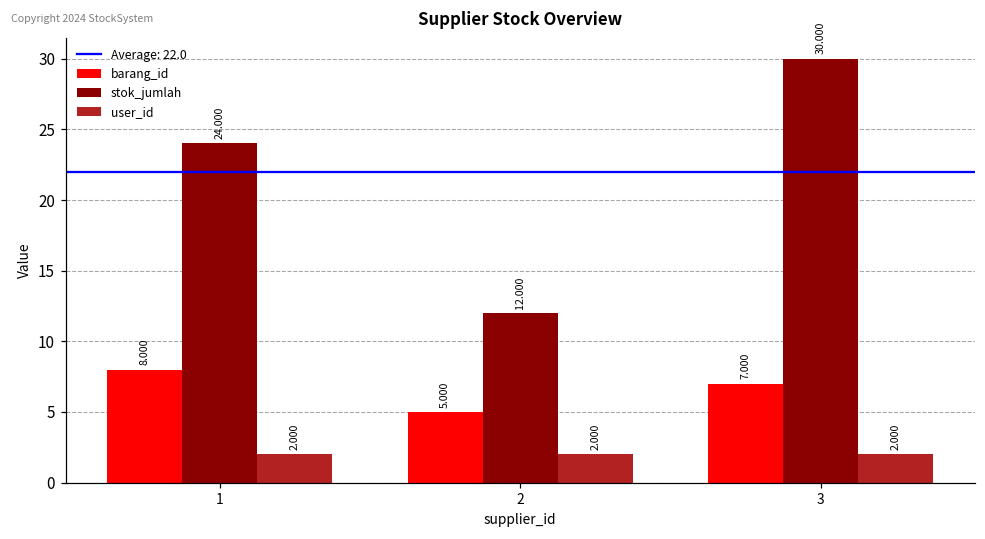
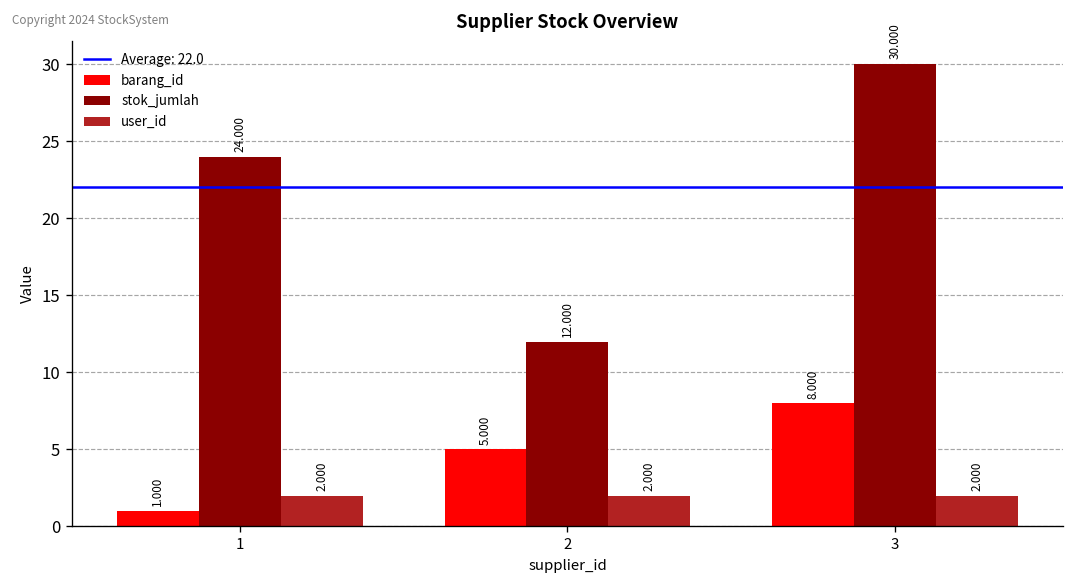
  {
    "barang_id": {
-     "1": 8.000,
+     "1": 1.000,
      "2": 5.000,
-     "3": 7.000
+     "3": 8.000
    },
    "stok_jumlah": {
      "1": 24.000,
      "2": 12.000,
      "3": 30.000
    },
    "user_id": {
      "1": 2.000,
      "2": 2.000,
      "3": 2.000
    }
  }
